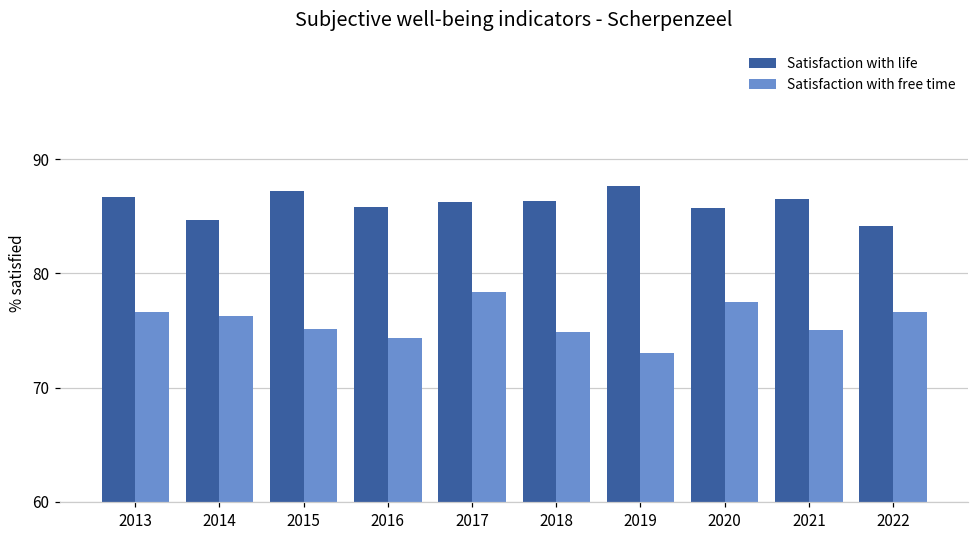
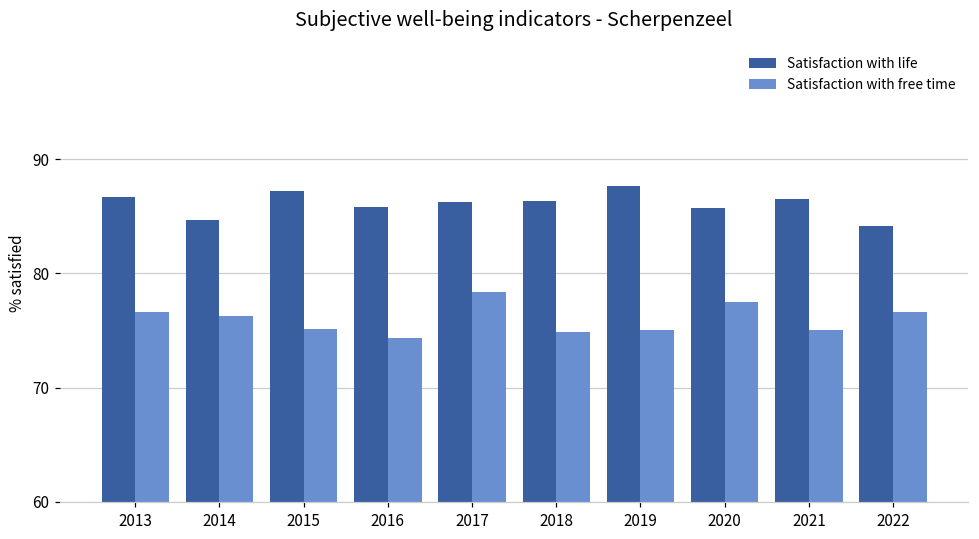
  {
    "Satisfaction with life": {
      "2013": 86.7,
      "2014": 84.7,
      "2015": 87,
      "2016": 86,
      "2017": 86,
      "2018": 86.3,
      "2019": 87.6,
      "2020": 85.7,
      "2021": 86.5,
      "2022": 84
    },
    "Satisfaction with free time": {
      "2013": 76.6,
      "2014": 76.3,
      "2015": 75,
      "2016": 74.3,
      "2017": 78.4,
      "2018": 75,
-     "2019": 73,
+     "2019": 75,
      "2020": 77.5,
      "2021": 75,
      "2022": 76.6
    }
  }
